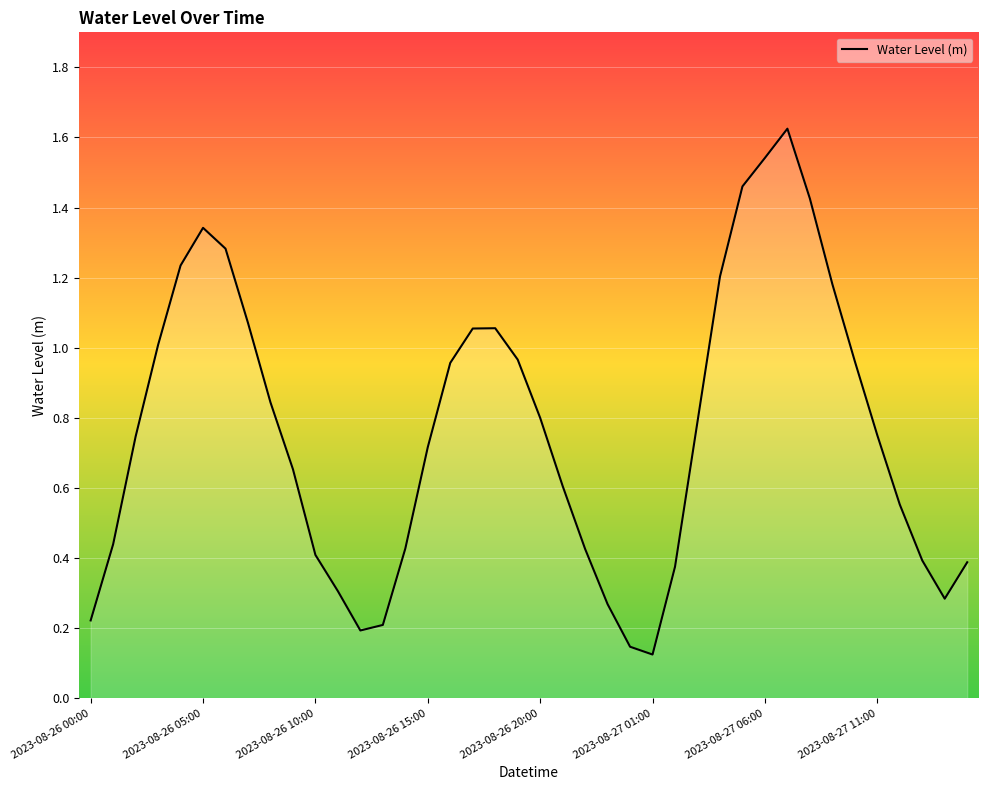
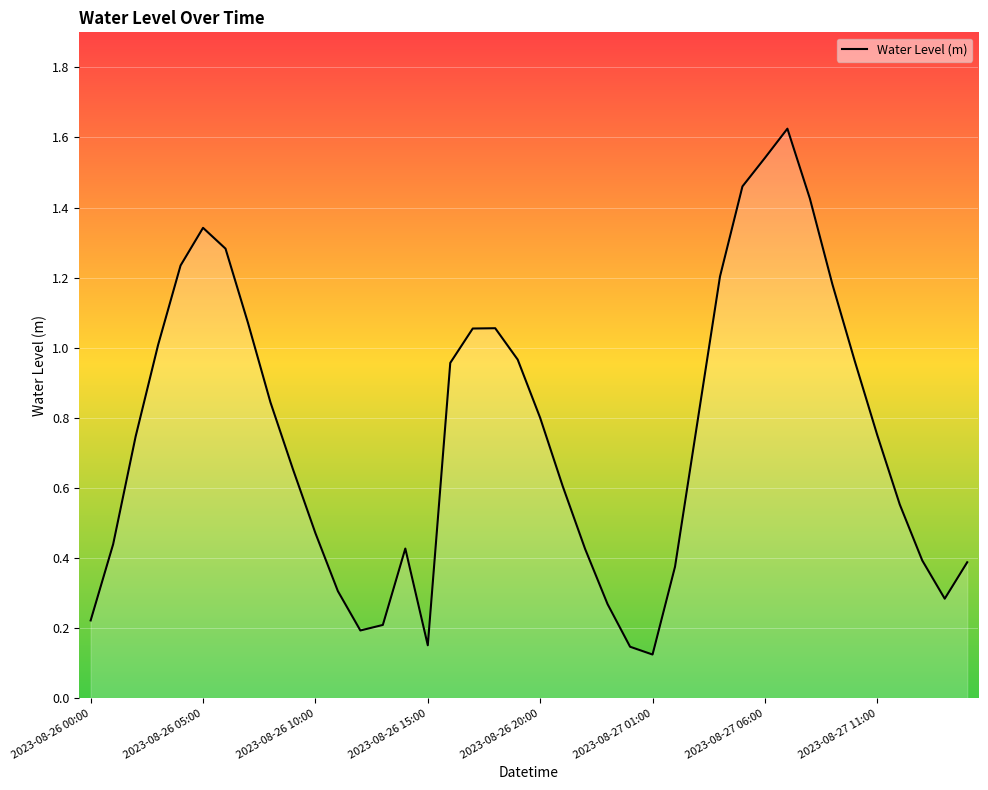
  {
    "2023-08-26 00:00": 0.22,
    "2023-08-26 05:00": 1.34,
-   "2023-08-26 10:00": 0.41,
-   "2023-08-26 15:00": 0.72,
+   "2023-08-26 10:00": 0.47,
+   "2023-08-26 15:00": 0.15,
    "2023-08-26 20:00": 0.80,
    "2023-08-27 01:00": 0.12,
    "2023-08-27 06:00": 1.54,
    "2023-08-27 11:00": 0.75
  }
